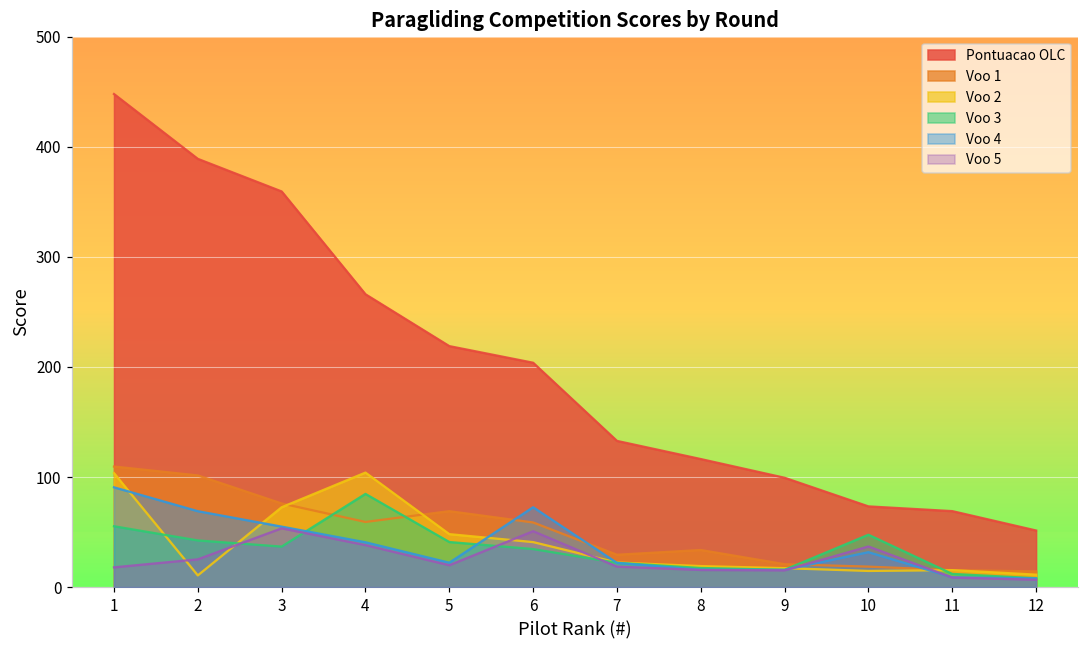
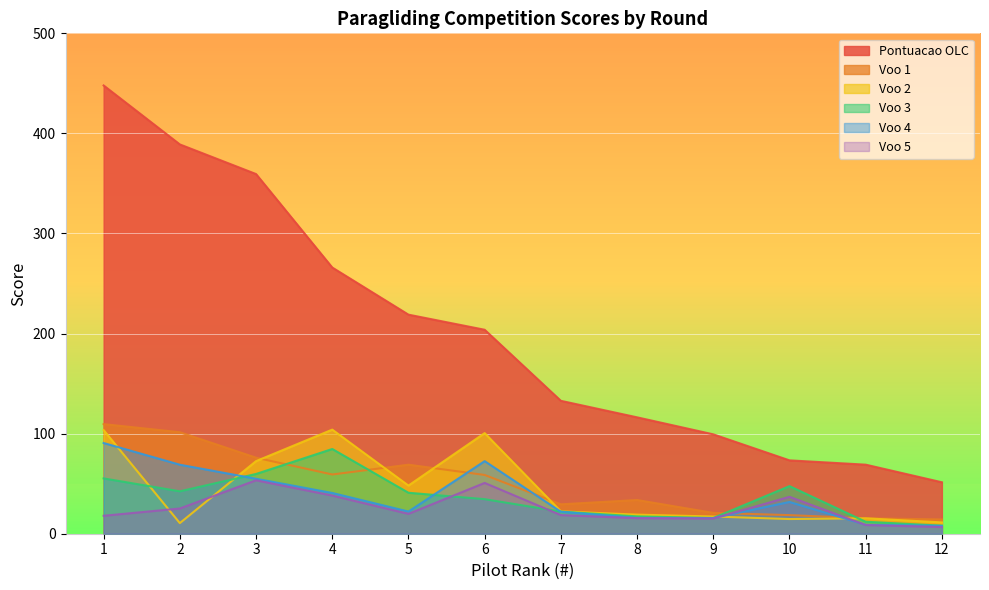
  {
    "Voo 2": {
      "1": 104,
      "2": 11,
      "3": 73,
      "4": 104,
      "5": 48,
-     "6": 41,
+     "6": 101,
      "10": 15,
      "12": 11
    },
    "Voo 3": {
      "1": 55,
      "2": 42,
-     "3": 37,
+     "3": 60,
      "4": 85,
      "5": 41,
      "6": 35,
      "10": 48,
      "11": 12
    },
    "Voo 4": {
      "1": 91,
      "2": 69,
      "4": 41,
      "6": 73,
      "10": 32
    },
    "Voo 5": {
      "1": 18,
      "2": 25,
      "4": 38,
      "6": 51,
      "7": 19,
      "10": 37
    }
  }
